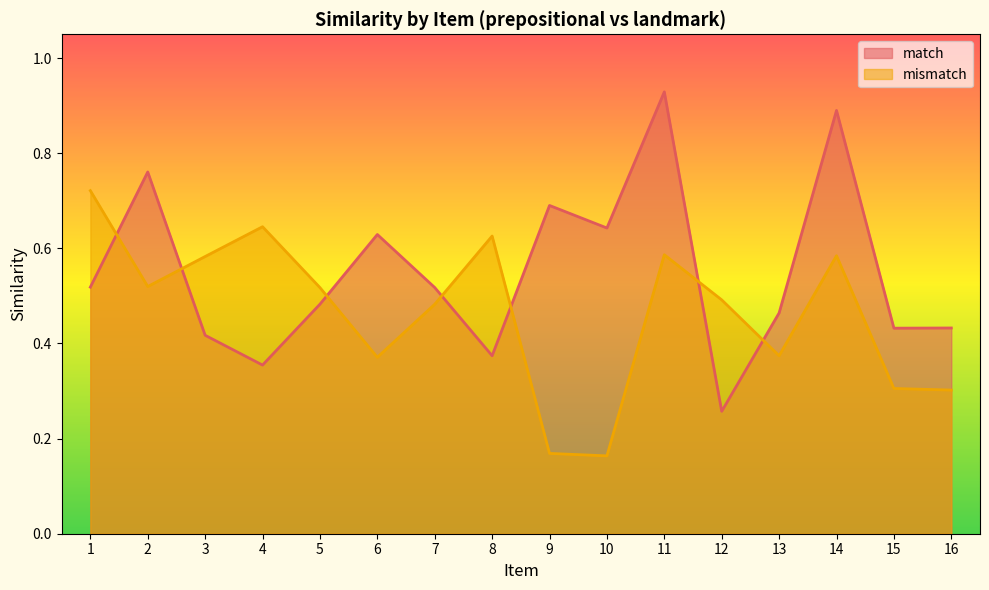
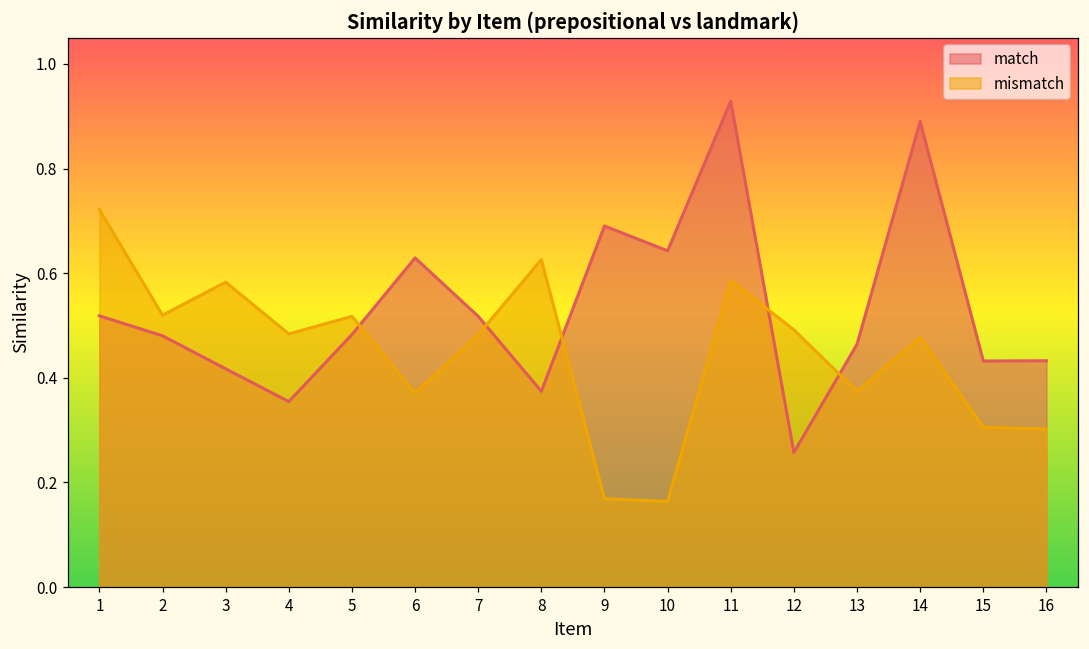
  {
    "match": {
      "1": 0.52,
-     "2": 0.76,
+     "2": 0.48,
      "3": 0.42,
      "4": 0.35,
      "5": 0.48,
      "6": 0.63,
      "7": 0.52,
      "8": 0.37,
      "9": 0.69,
      "10": 0.64,
      "11": 0.93,
      "12": 0.26,
      "13": 0.46,
      "14": 0.89,
      "15": 0.43,
      "16": 0.43
    },
    "mismatch": {
      "1": 0.72,
      "2": 0.52,
      "3": 0.58,
-     "4": 0.65,
+     "4": 0.48,
      "5": 0.52,
      "6": 0.37,
      "7": 0.48,
      "8": 0.63,
      "9": 0.17,
      "10": 0.16,
      "11": 0.59,
      "12": 0.49,
      "13": 0.37,
-     "14": 0.58,
+     "14": 0.48,
      "15": 0.31,
      "16": 0.30
    }
  }
